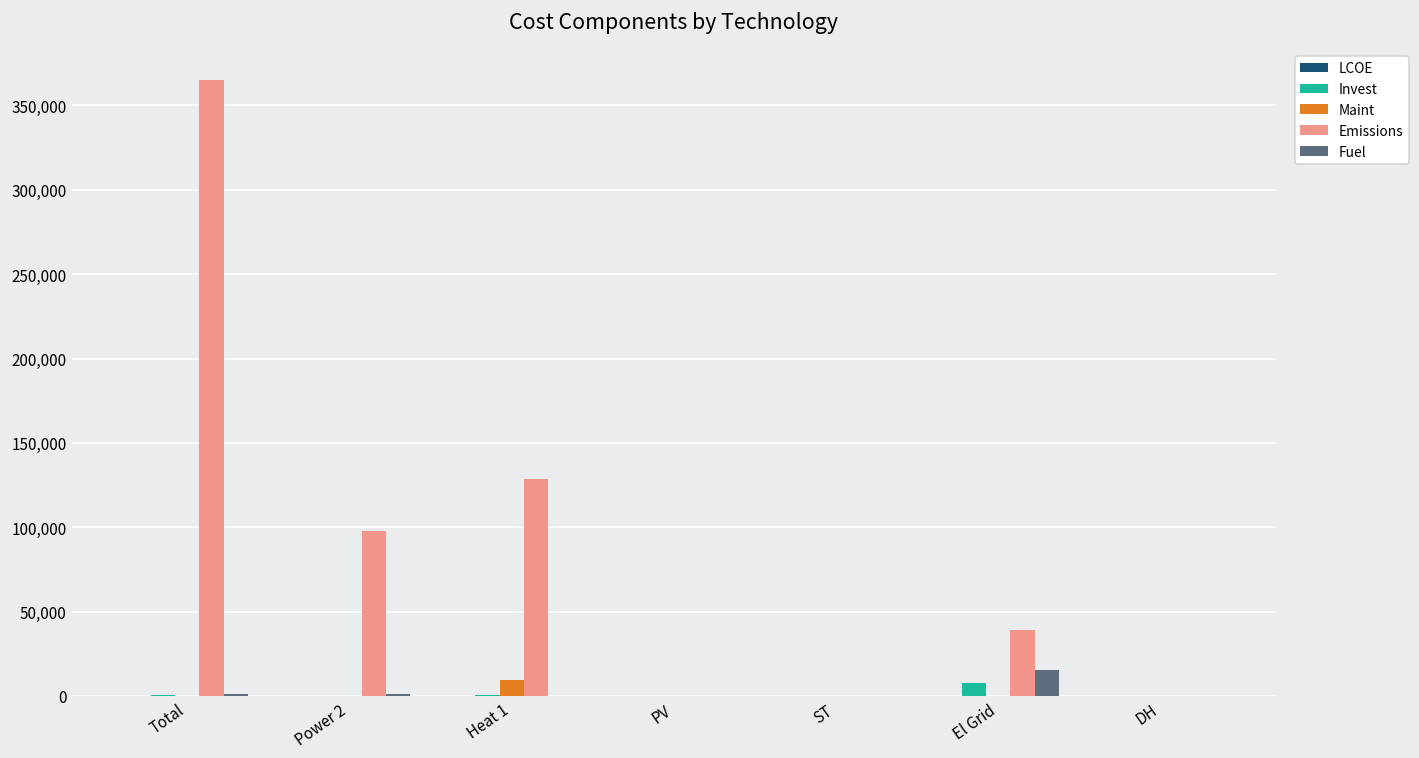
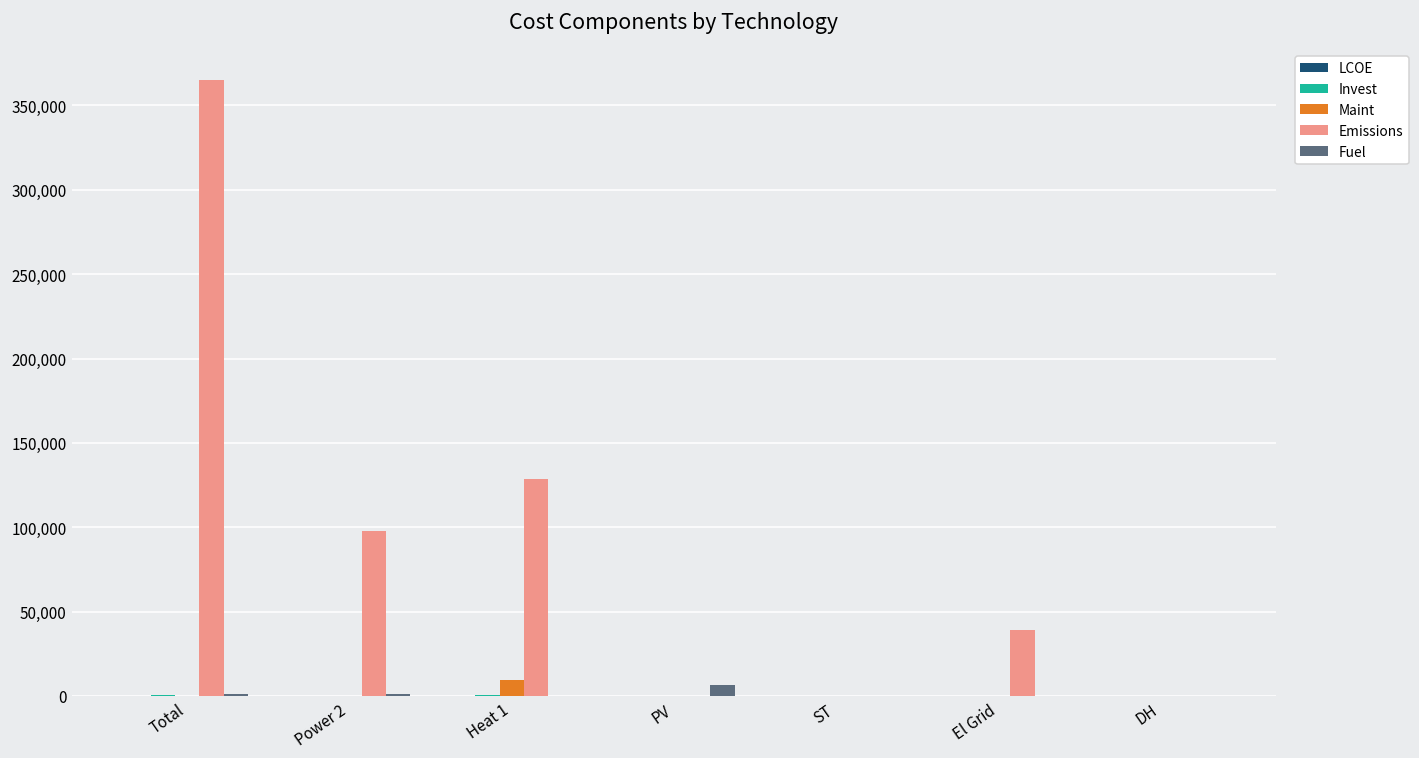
  {
    "LCOE": {
      "Total": "0",
      "Heat 1": "0"
    },
    "Invest": {
-     "El Grid": "8,000",
+     "El Grid": "0",
      "DH": "0"
    },
    "Maint": {
      "Heat 1": "10,000",
      "El Grid": "0",
      "DH": "0"
    },
    "Emissions": {
      "Total": "365,000",
      "Power 2": "98,000",
      "Heat 1": "128,000",
      "PV": "0",
      "ST": "0",
      "El Grid": "39,000",
      "DH": "0"
    },
    "Fuel": {
      "Heat 1": "0",
-     "PV": "0",
+     "PV": "7,000",
      "ST": "0",
-     "El Grid": "15,000",
+     "El Grid": "0",
      "DH": "0"
    }
  }
